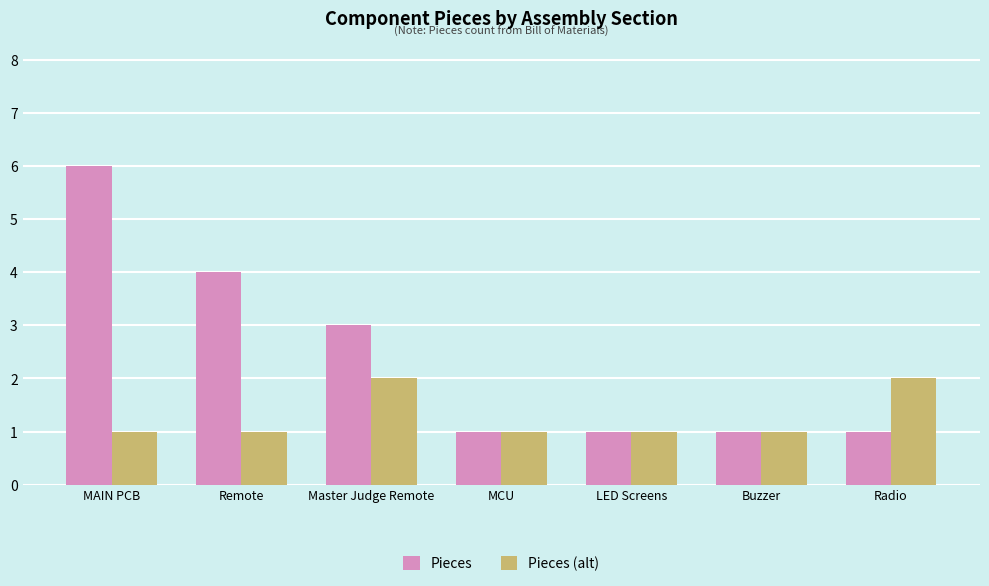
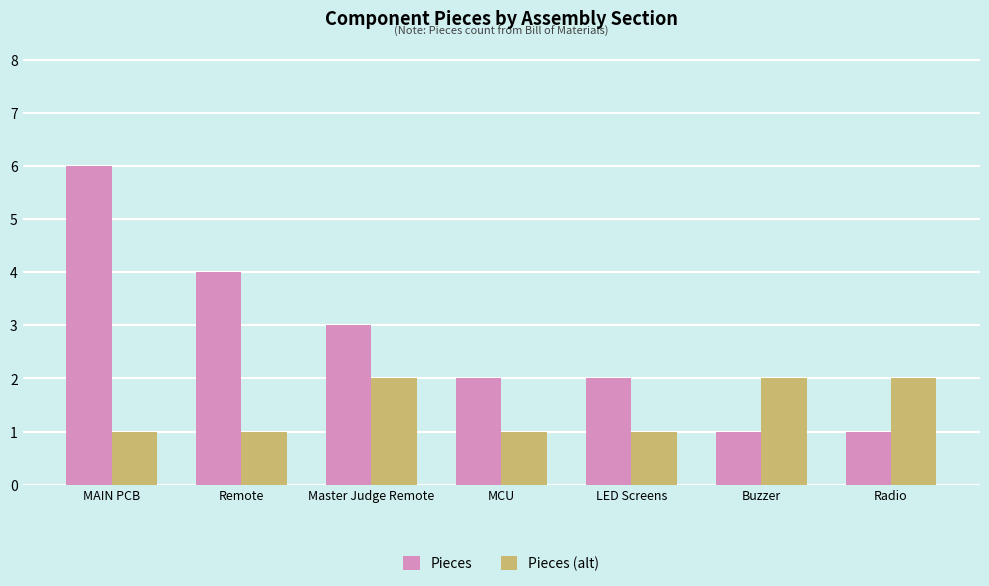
  {
    "Pieces": {
      "MAIN PCB": 6,
      "Remote": 4,
      "Master Judge Remote": 3,
-     "MCU": 1,
-     "LED Screens": 1,
+     "MCU": 2,
+     "LED Screens": 2,
      "Buzzer": 1,
      "Radio": 1
    },
    "Pieces (alt)": {
      "MAIN PCB": 1,
      "Remote": 1,
      "Master Judge Remote": 2,
      "MCU": 1,
      "LED Screens": 1,
-     "Buzzer": 1,
+     "Buzzer": 2,
      "Radio": 2
    }
  }
